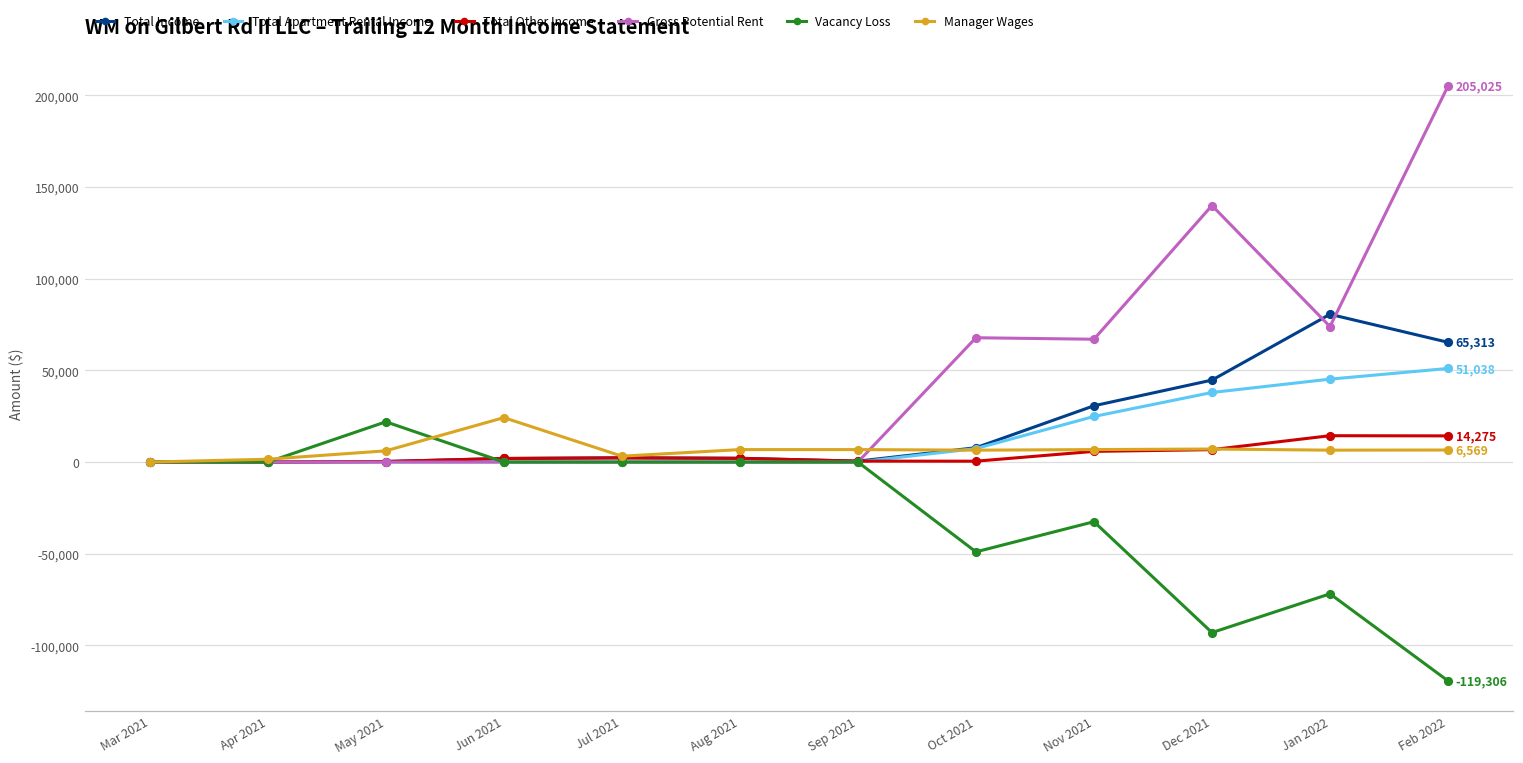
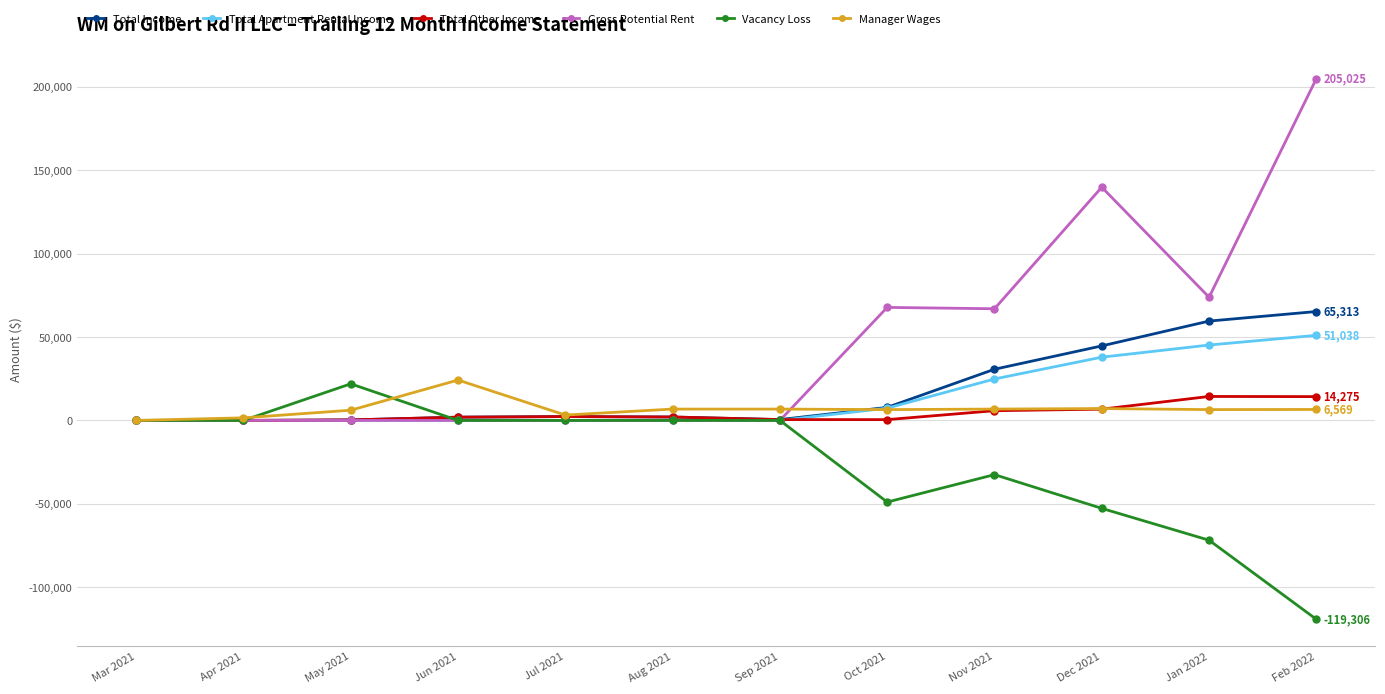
  {
    "Total Income": {
      "Nov 2021": "31,000",
      "Dec 2021": "45,000",
-     "Jan 2022": "81,000"
+     "Jan 2022": "60,000"
    },
    "Total Apartment Rental Income": {
      "Feb 2022": "51,038"
    },
    "Total Other Income": {
      "Feb 2022": "14,275"
    },
    "Gross Potential Rent": {
      "Feb 2022": "205,025"
    },
    "Vacancy Loss": {
      "May 2021": "22,000",
      "Oct 2021": "-49,000",
      "Nov 2021": "-33,000",
-     "Dec 2021": "-93,000",
+     "Dec 2021": "-53,000",
      "Jan 2022": "-72,000"
    },
    "Manager Wages": {
      "Feb 2022": "6,569"
    }
  }
